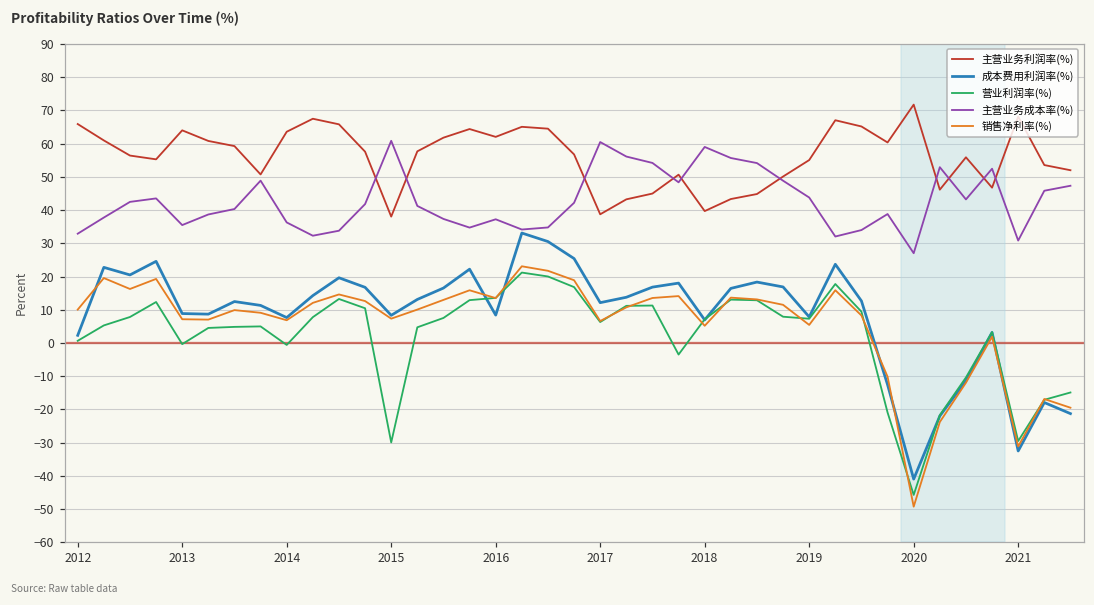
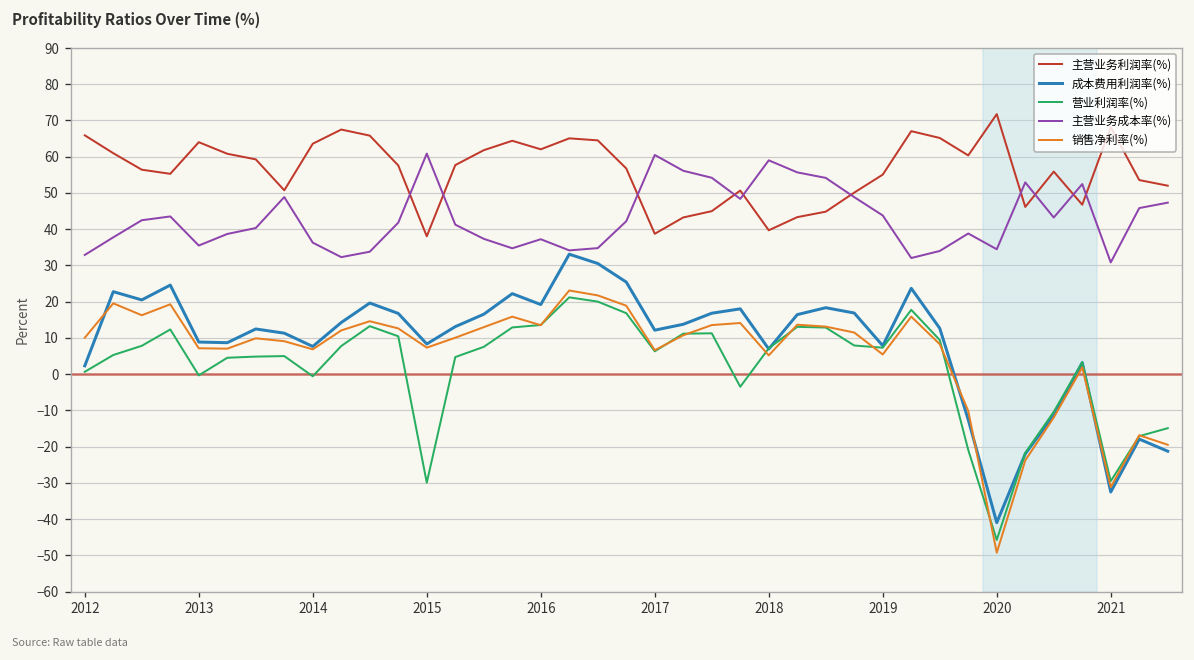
  {
    "主营业务利润率(%)": {
      "2012": 66,
      "2013": 64,
      "2014": 64,
      "2015": 38,
      "2016": 62,
      "2017": 39,
      "2018": 40,
      "2019": 55,
      "2020": 72
    },
    "成本费用利润率(%)": {
      "2012": 2,
      "2013": 9,
      "2015": 8,
-     "2016": 8,
+     "2016": 19,
      "2017": 12,
      "2020": -41,
      "2021": -33
    },
    "营业利润率(%)": {
      "2012": 1,
      "2013": 0,
      "2014": -1,
      "2015": -30,
      "2020": -46,
      "2021": -30
    },
    "主营业务成本率(%)": {
      "2012": 33,
      "2013": 35,
      "2014": 36,
      "2015": 61,
      "2016": 37,
      "2017": 60,
      "2018": 59,
      "2019": 44,
-     "2020": 27,
+     "2020": 34,
      "2021": 31
    },
    "销售净利率(%)": {
      "2012": 10,
      "2013": 7,
      "2015": 7,
      "2018": 5,
      "2019": 5,
      "2020": -49,
      "2021": -31
    }
  }
